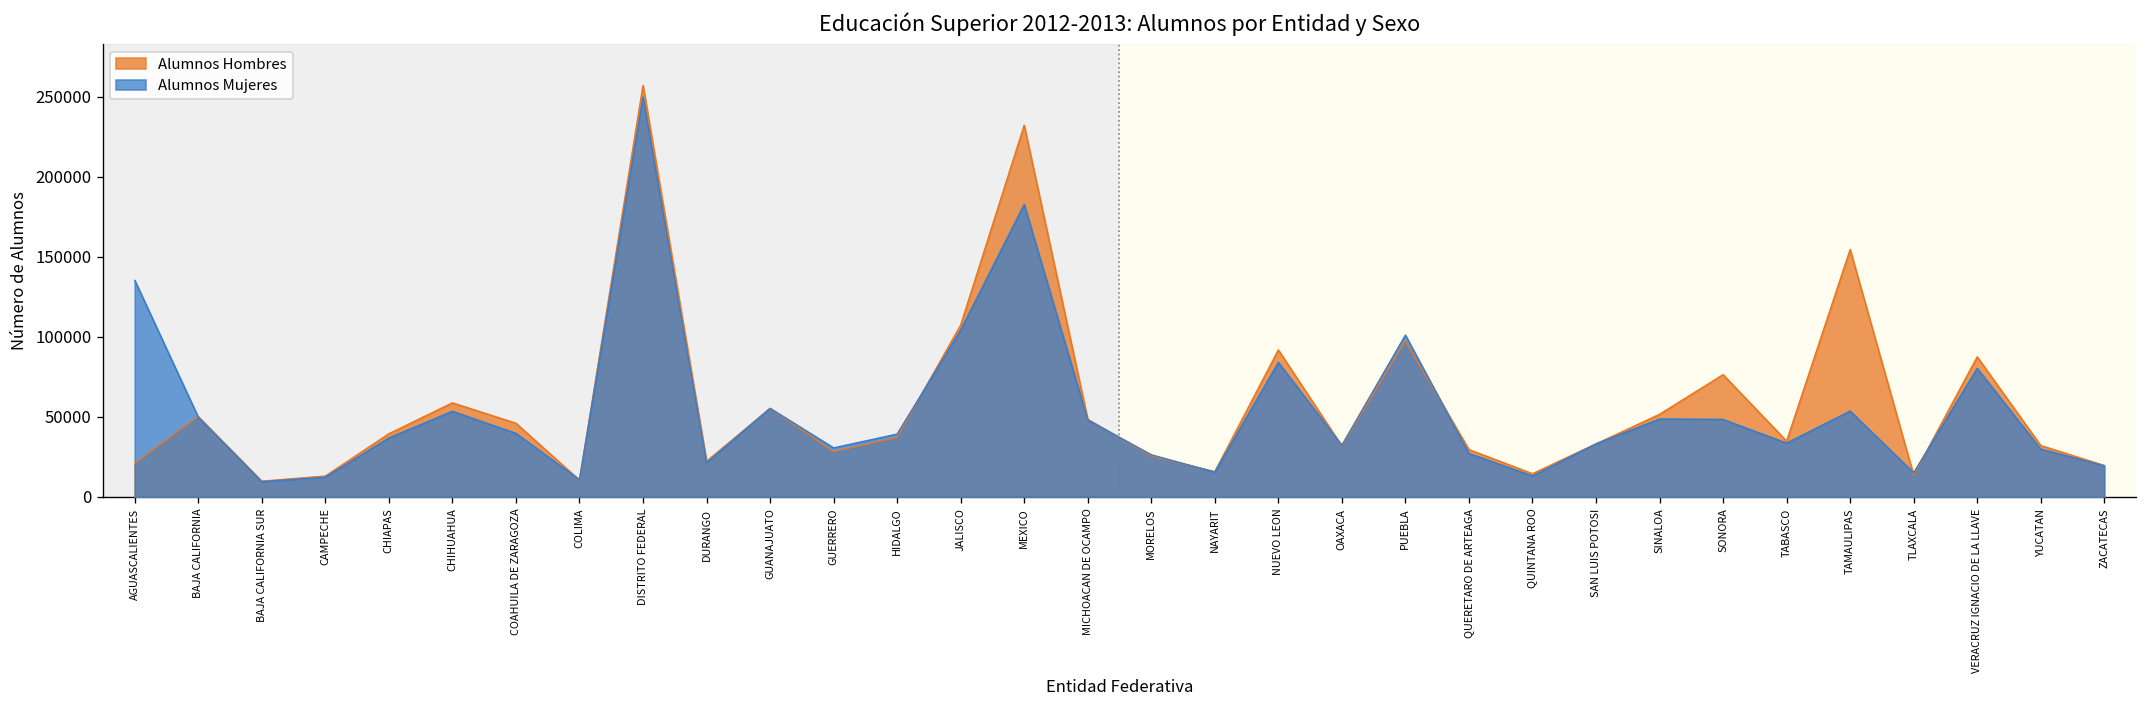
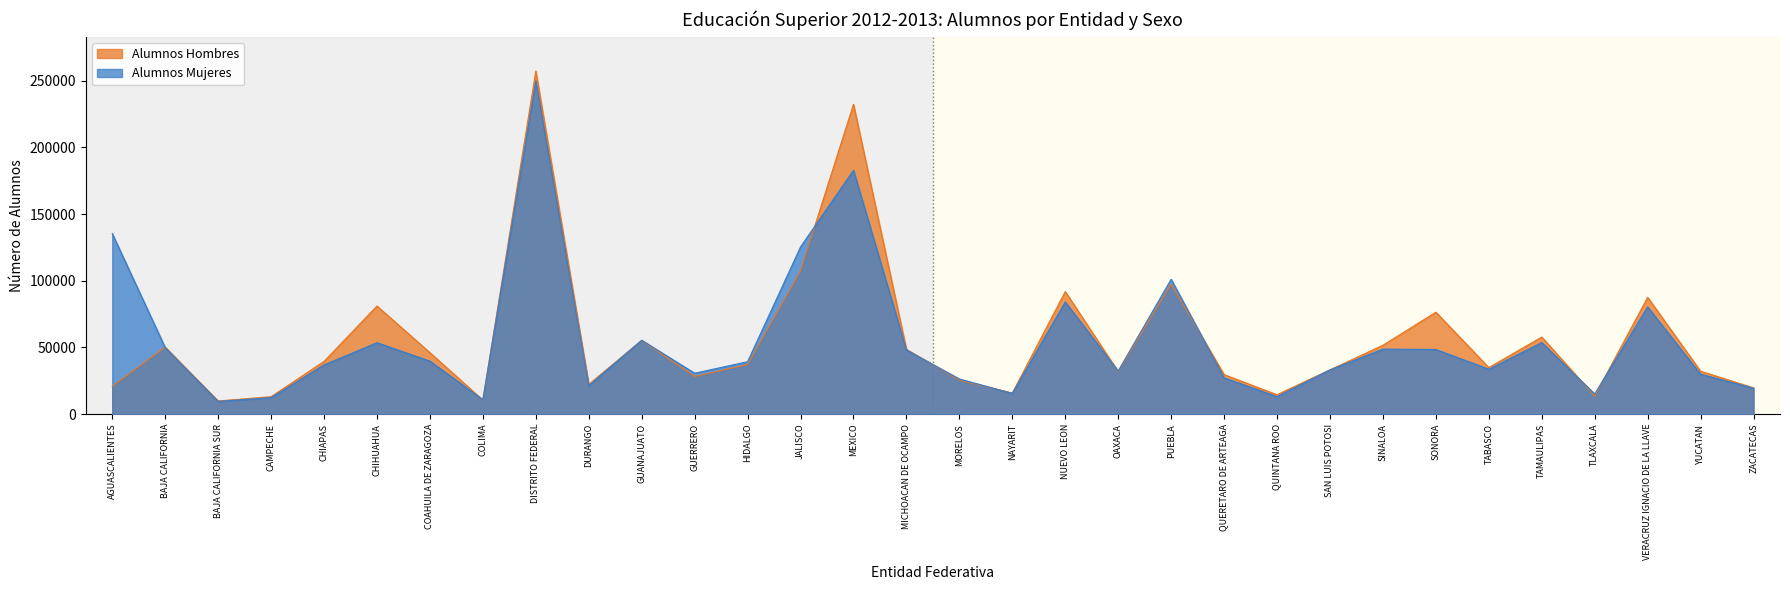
  {
    "Alumnos Hombres": {
      "AGUASCALIENTES": 21000,
      "CHIAPAS": 40000,
-     "CHIHUAHUA": 59000,
+     "CHIHUAHUA": 81000,
      "COAHUILA DE ZARAGOZA": 46000,
      "DISTRITO FEDERAL": 257000,
      "GUERRERO": 28000,
      "HIDALGO": 37000,
      "JALISCO": 107000,
      "MEXICO": 232000,
      "NUEVO LEON": 92000,
      "PUEBLA": 98000,
      "QUERETARO DE ARTEAGA": 30000,
      "SINALOA": 52000,
      "SONORA": 76000,
-     "TAMAULIPAS": 155000,
+     "TAMAULIPAS": 58000,
      "VERACRUZ IGNACIO DE LA LLAVE": 88000,
      "YUCATAN": 32000
    },
    "Alumnos Mujeres": {
      "AGUASCALIENTES": 135000,
      "CHIAPAS": 37000,
      "CHIHUAHUA": 54000,
      "COAHUILA DE ZARAGOZA": 40000,
      "DISTRITO FEDERAL": 250000,
      "GUERRERO": 31000,
      "HIDALGO": 39000,
-     "JALISCO": 104000,
+     "JALISCO": 125000,
      "MEXICO": 183000,
      "NUEVO LEON": 84000,
      "PUEBLA": 101000,
      "QUERETARO DE ARTEAGA": 27000,
      "SINALOA": 49000,
      "SONORA": 48000,
      "TAMAULIPAS": 54000,
      "VERACRUZ IGNACIO DE LA LLAVE": 80000,
      "YUCATAN": 30000
    }
  }
